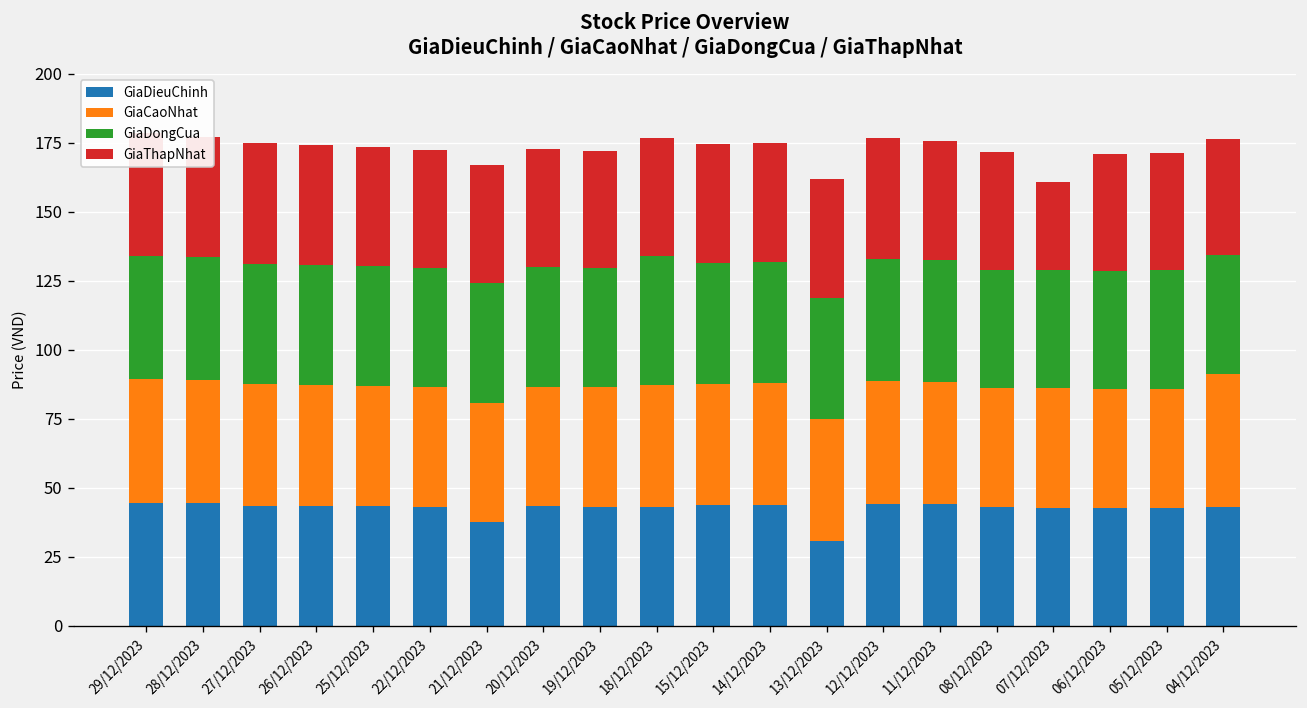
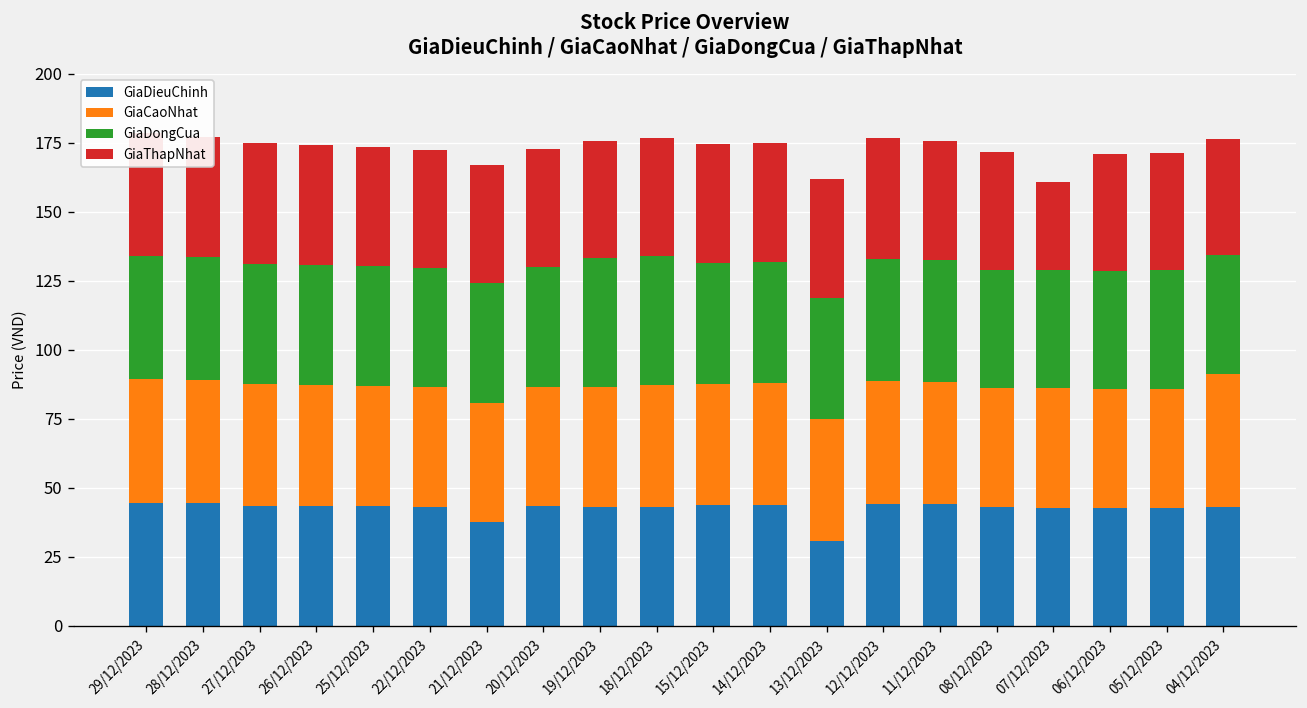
  {
    "GiaDieuChinh": {
      "29/12/2023": 45,
      "28/12/2023": 44,
      "27/12/2023": 44,
      "26/12/2023": 44,
      "25/12/2023": 43,
      "22/12/2023": 43,
      "21/12/2023": 38,
      "20/12/2023": 43,
      "19/12/2023": 43,
      "18/12/2023": 43,
      "15/12/2023": 44,
      "14/12/2023": 44,
      "13/12/2023": 31,
      "12/12/2023": 44,
      "11/12/2023": 44,
      "08/12/2023": 43,
      "07/12/2023": 43,
      "06/12/2023": 43,
      "05/12/2023": 43,
      "04/12/2023": 43
    },
    "GiaCaoNhat": {
      "29/12/2023": 45,
      "28/12/2023": 45,
      "27/12/2023": 44,
      "26/12/2023": 44,
      "25/12/2023": 44,
      "22/12/2023": 43,
      "21/12/2023": 43,
      "20/12/2023": 43,
      "19/12/2023": 43,
      "18/12/2023": 44,
      "15/12/2023": 44,
      "14/12/2023": 44,
      "13/12/2023": 44,
      "12/12/2023": 44,
      "11/12/2023": 44,
      "08/12/2023": 43,
      "07/12/2023": 43,
      "06/12/2023": 43,
      "05/12/2023": 43,
      "04/12/2023": 48
    },
    "GiaDongCua": {
      "29/12/2023": 45,
      "28/12/2023": 44,
      "27/12/2023": 44,
      "26/12/2023": 44,
      "25/12/2023": 43,
      "22/12/2023": 43,
      "21/12/2023": 43,
      "20/12/2023": 43,
-     "19/12/2023": 43,
+     "19/12/2023": 47,
      "18/12/2023": 47,
      "15/12/2023": 44,
      "14/12/2023": 44,
      "13/12/2023": 44,
      "12/12/2023": 44,
      "11/12/2023": 44,
      "08/12/2023": 43,
      "07/12/2023": 43,
      "06/12/2023": 43,
      "05/12/2023": 43,
      "04/12/2023": 43
    },
    "GiaThapNhat": {
      "27/12/2023": 44,
      "26/12/2023": 43,
      "25/12/2023": 43,
      "22/12/2023": 43,
      "21/12/2023": 43,
      "20/12/2023": 43,
      "19/12/2023": 42,
      "18/12/2023": 43,
      "15/12/2023": 43,
      "14/12/2023": 43,
      "13/12/2023": 43,
      "12/12/2023": 44,
      "11/12/2023": 43,
      "08/12/2023": 43,
      "07/12/2023": 32,
      "06/12/2023": 43,
      "05/12/2023": 43,
      "04/12/2023": 42
    }
  }
